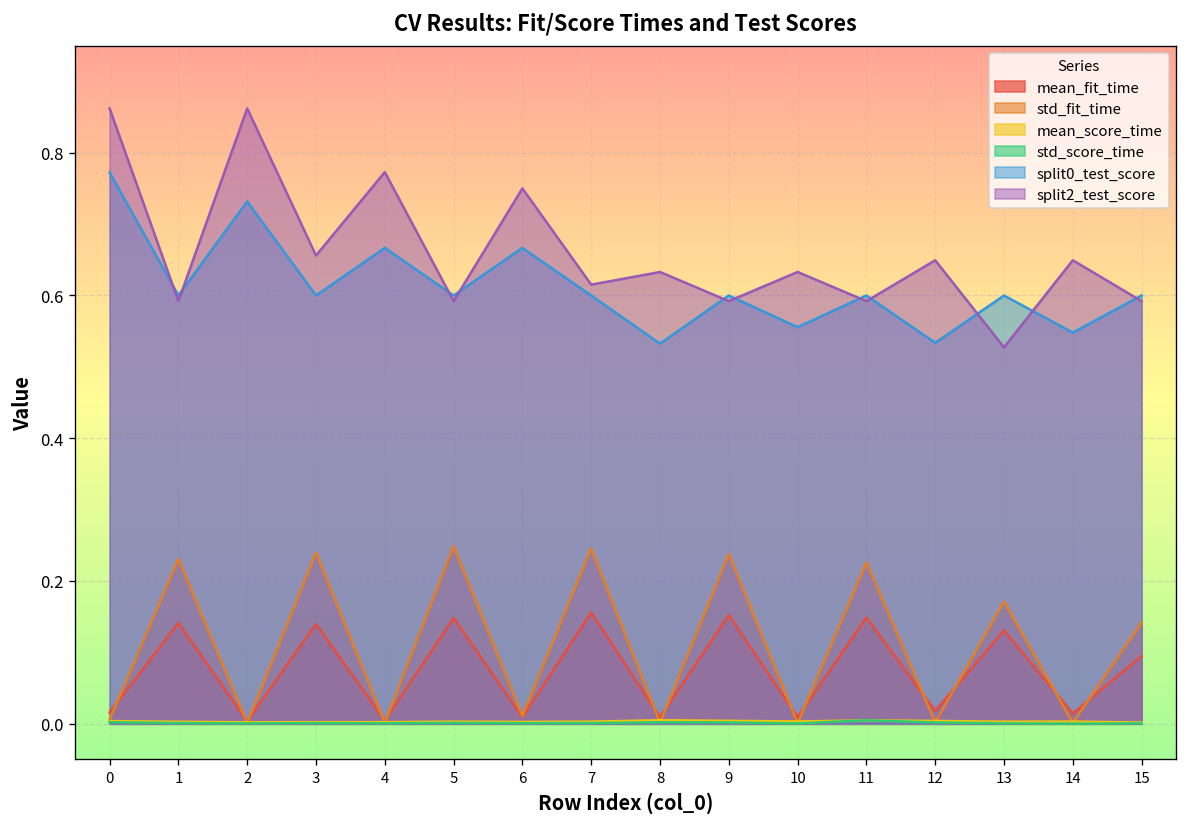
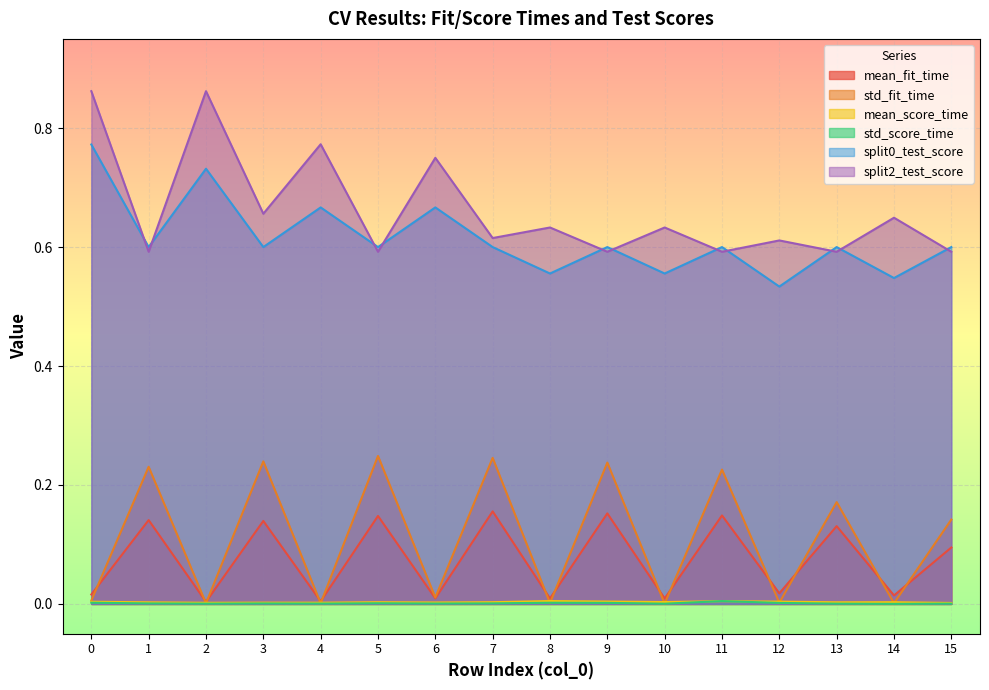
  {
    "split0_test_score": {
      "0": 0.77,
      "1": 0.60,
      "2": 0.73,
      "3": 0.60,
      "4": 0.67,
      "5": 0.60,
      "6": 0.67,
      "7": 0.60,
-     "8": 0.53,
+     "8": 0.56,
      "9": 0.60,
      "10": 0.56,
      "11": 0.60,
      "12": 0.53,
      "13": 0.60,
      "14": 0.55,
      "15": 0.60
    },
    "split2_test_score": {
      "0": 0.86,
      "1": 0.59,
      "2": 0.86,
      "3": 0.66,
      "4": 0.77,
      "5": 0.59,
      "6": 0.75,
      "7": 0.62,
      "8": 0.63,
      "9": 0.59,
      "10": 0.63,
      "11": 0.59,
-     "12": 0.65,
-     "13": 0.53,
+     "12": 0.61,
+     "13": 0.59,
      "14": 0.65,
      "15": 0.59
    }
  }
